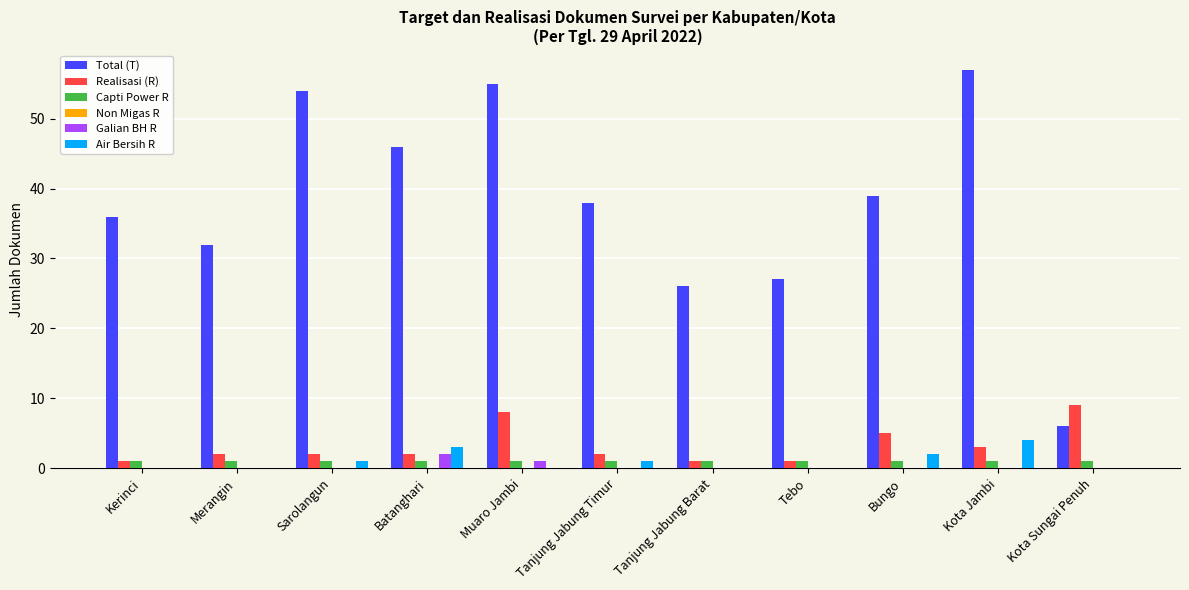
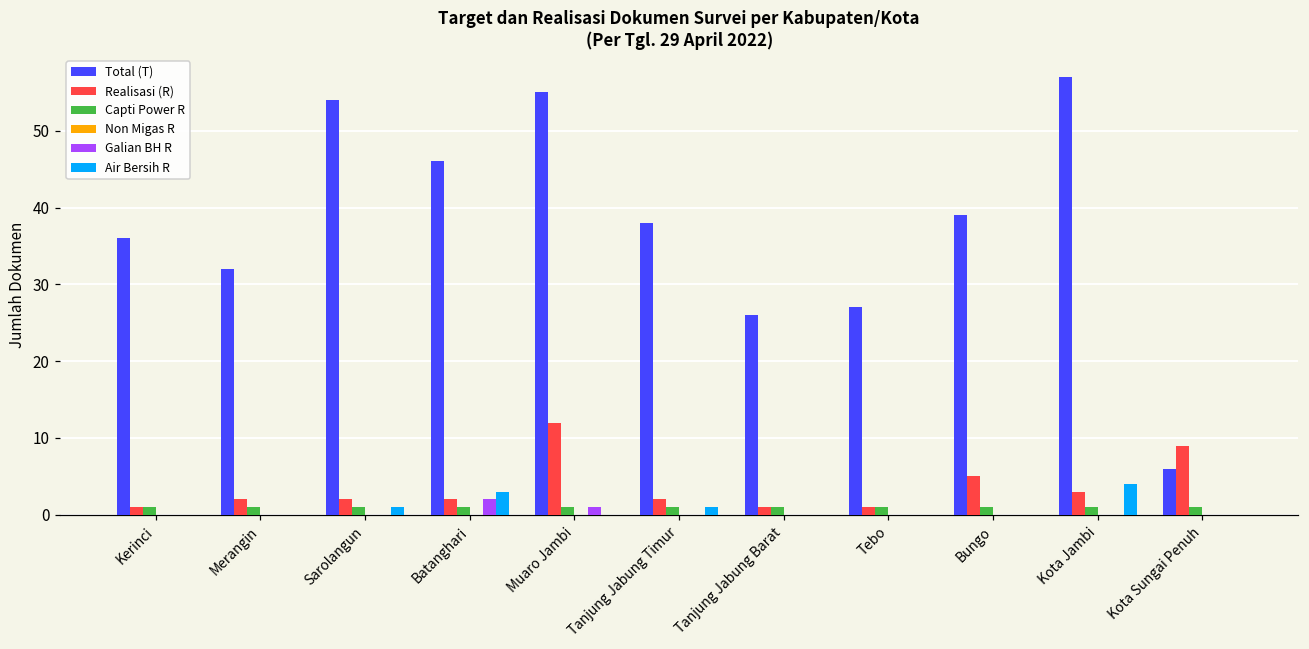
  {
    "Total (T)": {
      "Kerinci": 36,
      "Merangin": 32,
      "Sarolangun": 54,
      "Batanghari": 46,
      "Muaro Jambi": 55,
      "Tanjung Jabung Timur": 38,
      "Tanjung Jabung Barat": 26,
      "Tebo": 27,
      "Bungo": 39,
      "Kota Jambi": 57,
      "Kota Sungai Penuh": 6
    },
    "Realisasi (R)": {
      "Kerinci": 1,
      "Merangin": 2,
      "Sarolangun": 2,
      "Batanghari": 2,
-     "Muaro Jambi": 8,
+     "Muaro Jambi": 12,
      "Tanjung Jabung Timur": 2,
      "Tanjung Jabung Barat": 1,
      "Tebo": 1,
      "Bungo": 5,
      "Kota Jambi": 3,
      "Kota Sungai Penuh": 9
    },
    "Capti Power R": {
      "Kerinci": 1,
      "Merangin": 1,
      "Sarolangun": 1,
      "Batanghari": 1,
      "Muaro Jambi": 1,
      "Tanjung Jabung Timur": 1,
      "Tanjung Jabung Barat": 1,
      "Tebo": 1,
      "Bungo": 1,
      "Kota Jambi": 1,
      "Kota Sungai Penuh": 1
    },
    "Non Migas R": {
      "Kerinci": 0,
      "Merangin": 0,
      "Sarolangun": 0,
      "Batanghari": 0,
      "Muaro Jambi": 0,
      "Tanjung Jabung Timur": 0,
      "Tanjung Jabung Barat": 0,
      "Tebo": 0,
      "Bungo": 0,
      "Kota Jambi": 0,
      "Kota Sungai Penuh": 0
    },
    "Galian BH R": {
      "Kerinci": 0,
      "Merangin": 0,
      "Sarolangun": 0,
      "Batanghari": 2,
      "Muaro Jambi": 1,
      "Tanjung Jabung Timur": 0,
      "Tanjung Jabung Barat": 0,
      "Tebo": 0,
      "Bungo": 0,
      "Kota Jambi": 0,
      "Kota Sungai Penuh": 0
    },
    "Air Bersih R": {
      "Kerinci": 0,
      "Merangin": 0,
      "Sarolangun": 1,
      "Batanghari": 3,
      "Muaro Jambi": 0,
      "Tanjung Jabung Timur": 1,
      "Tanjung Jabung Barat": 0,
      "Tebo": 0,
-     "Bungo": 2,
+     "Bungo": 0,
      "Kota Jambi": 4,
      "Kota Sungai Penuh": 0
    }
  }
